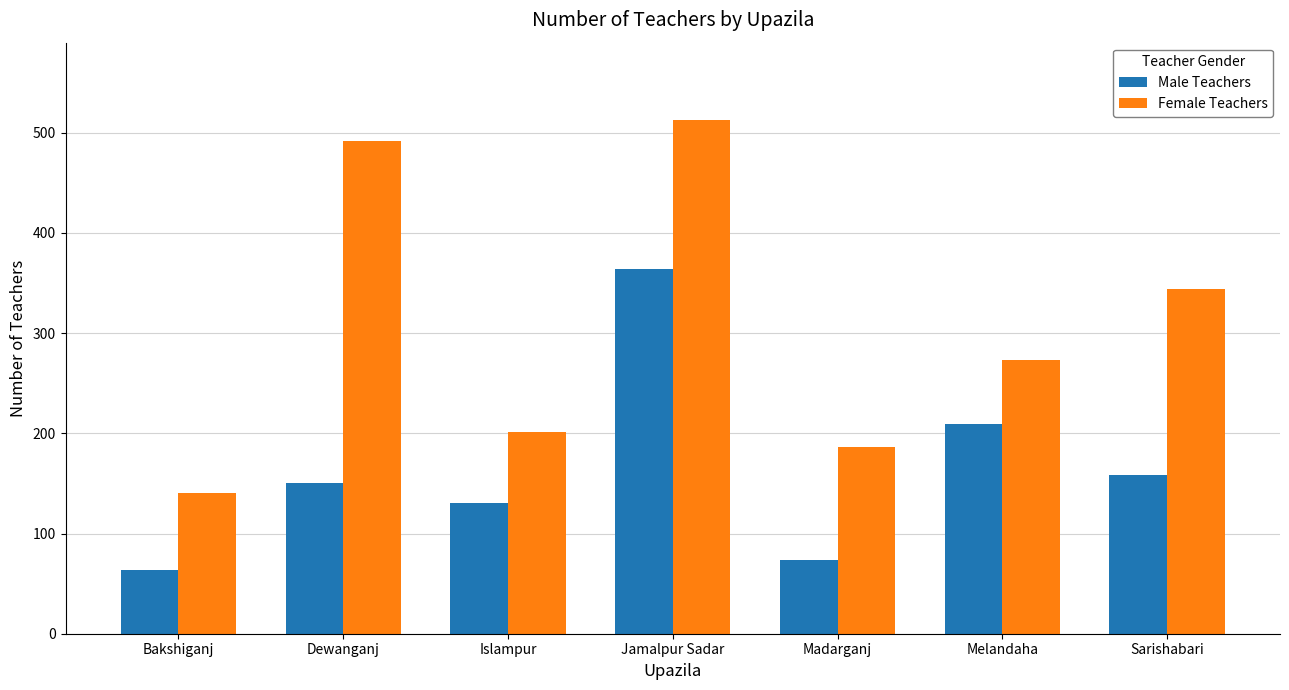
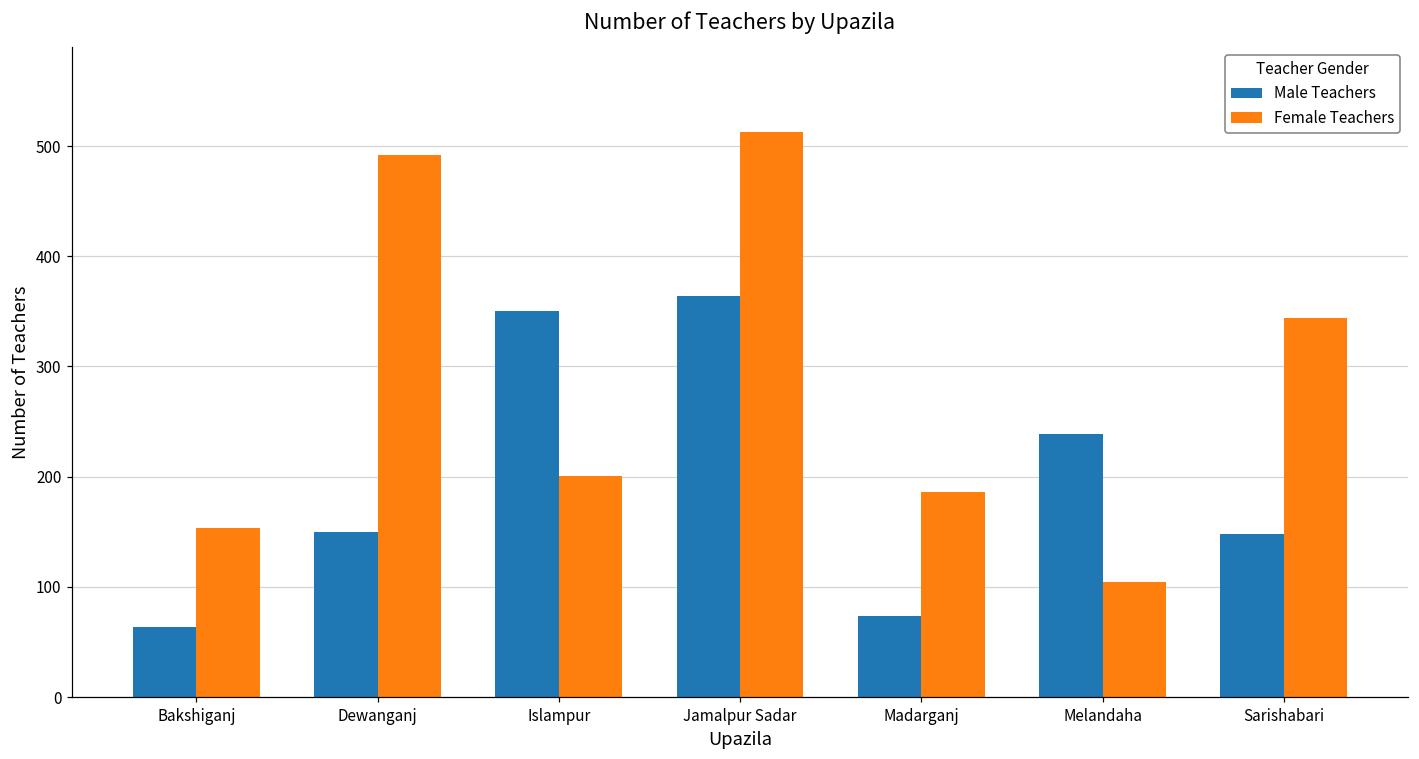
  {
    "Male Teachers": {
      "Bakshiganj": 64,
      "Dewanganj": 150,
-     "Islampur": 130,
+     "Islampur": 350,
      "Jamalpur Sadar": 364,
      "Madarganj": 74,
-     "Melandaha": 209,
-     "Sarishabari": 158
+     "Melandaha": 239,
+     "Sarishabari": 148
    },
    "Female Teachers": {
-     "Bakshiganj": 140,
+     "Bakshiganj": 153,
      "Dewanganj": 492,
      "Islampur": 201,
      "Jamalpur Sadar": 513,
      "Madarganj": 186,
-     "Melandaha": 273,
+     "Melandaha": 104,
      "Sarishabari": 344
    }
  }
